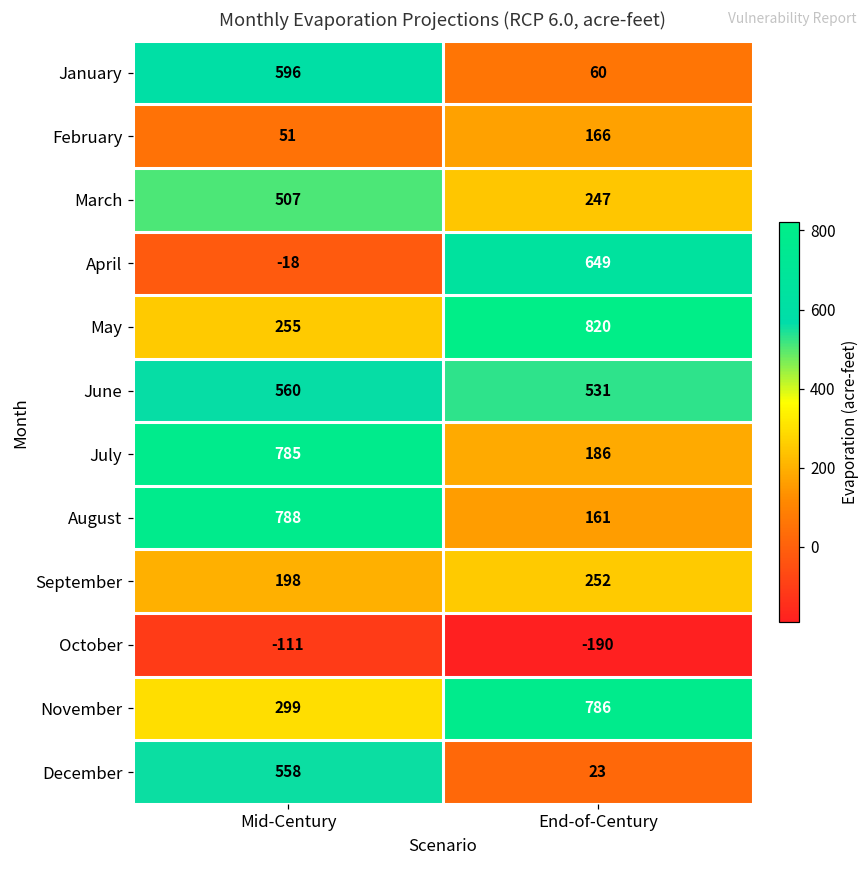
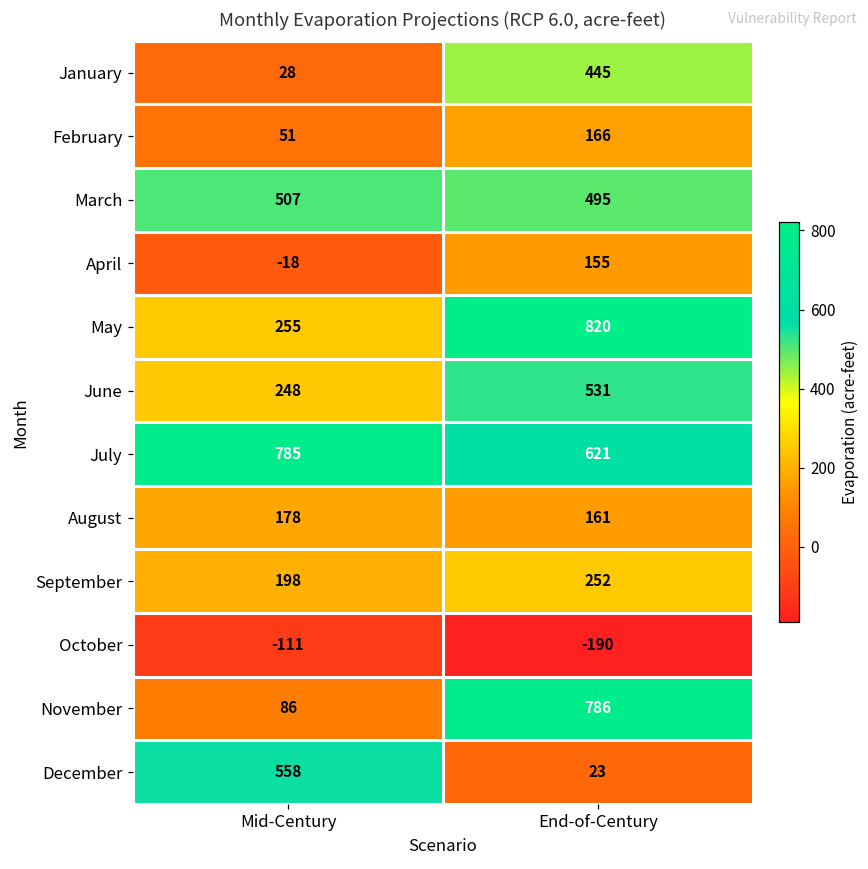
  {
    "January": {
-     "Mid-Century": 596,
-     "End-of-Century": 60
+     "Mid-Century": 28,
+     "End-of-Century": 445
    },
    "February": {
      "Mid-Century": 51,
      "End-of-Century": 166
    },
    "March": {
      "Mid-Century": 507,
-     "End-of-Century": 247
+     "End-of-Century": 495
    },
    "April": {
      "Mid-Century": -18,
-     "End-of-Century": 649
+     "End-of-Century": 155
    },
    "May": {
      "Mid-Century": 255,
      "End-of-Century": 820
    },
    "June": {
-     "Mid-Century": 560,
+     "Mid-Century": 248,
      "End-of-Century": 531
    },
    "July": {
      "Mid-Century": 785,
-     "End-of-Century": 186
+     "End-of-Century": 621
    },
    "August": {
-     "Mid-Century": 788,
+     "Mid-Century": 178,
      "End-of-Century": 161
    },
    "September": {
      "Mid-Century": 198,
      "End-of-Century": 252
    },
    "October": {
      "Mid-Century": -111,
      "End-of-Century": -190
    },
    "November": {
-     "Mid-Century": 299,
+     "Mid-Century": 86,
      "End-of-Century": 786
    },
    "December": {
      "Mid-Century": 558,
      "End-of-Century": 23
    }
  }
